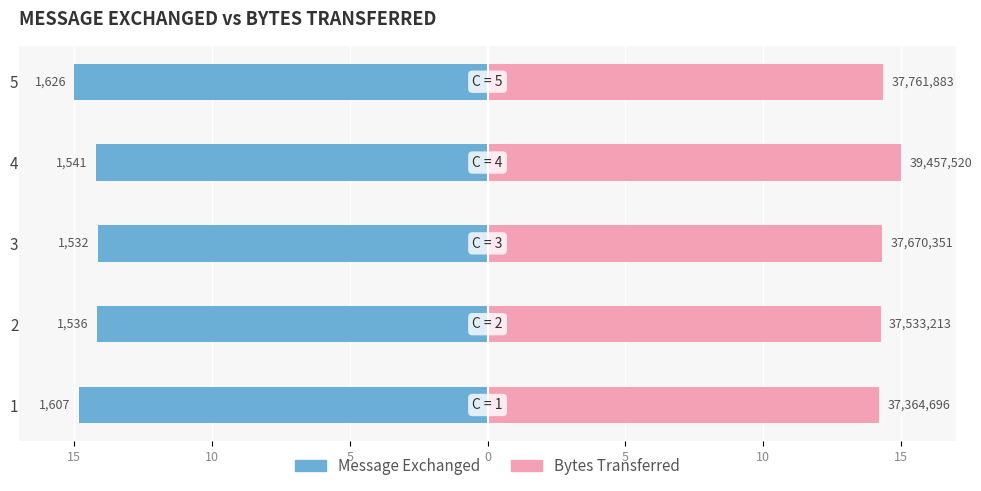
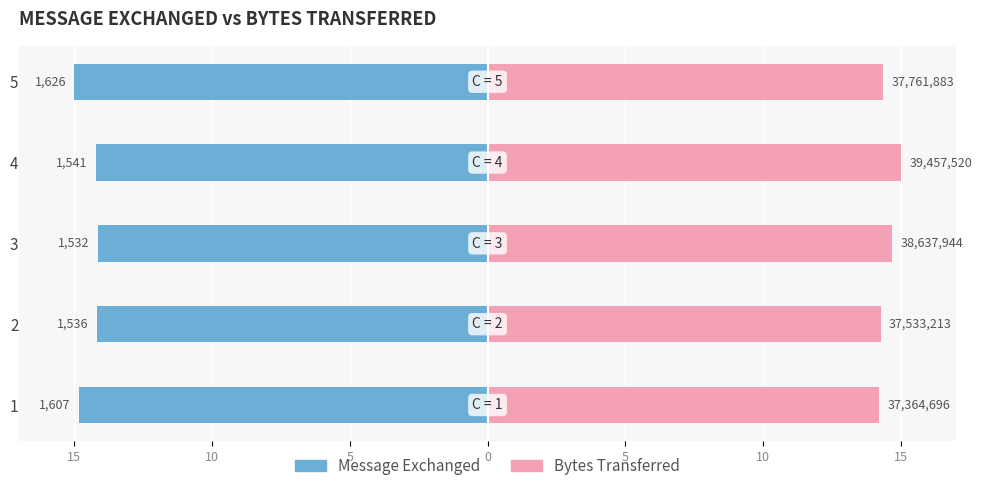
  {
    "Bytes Transferred": {
-     "3": "37,670,351"
+     "3": "38,637,944"
    }
  }
